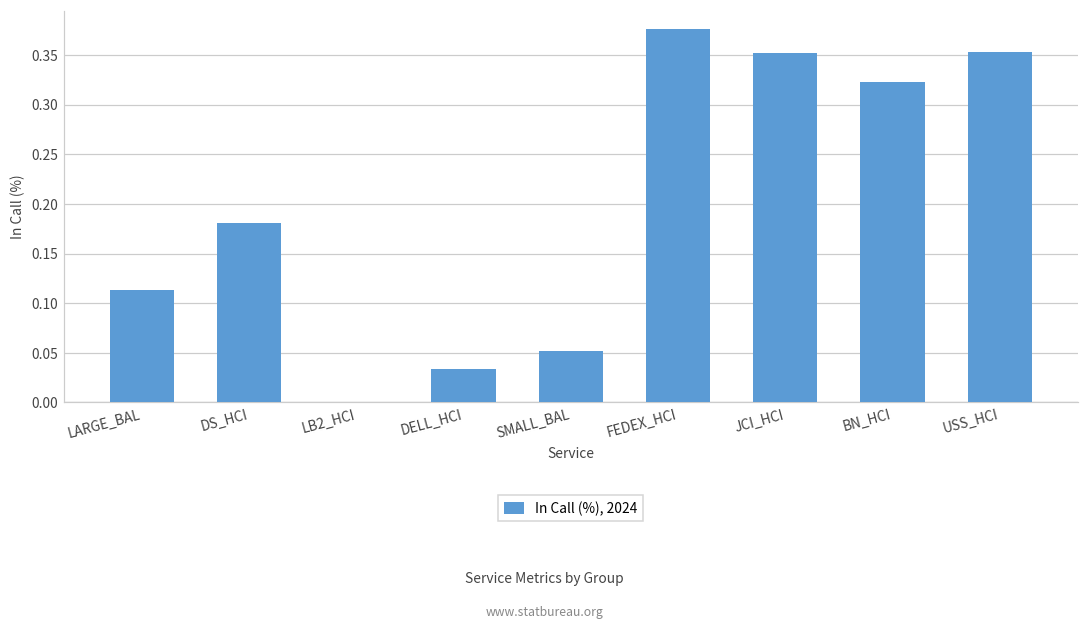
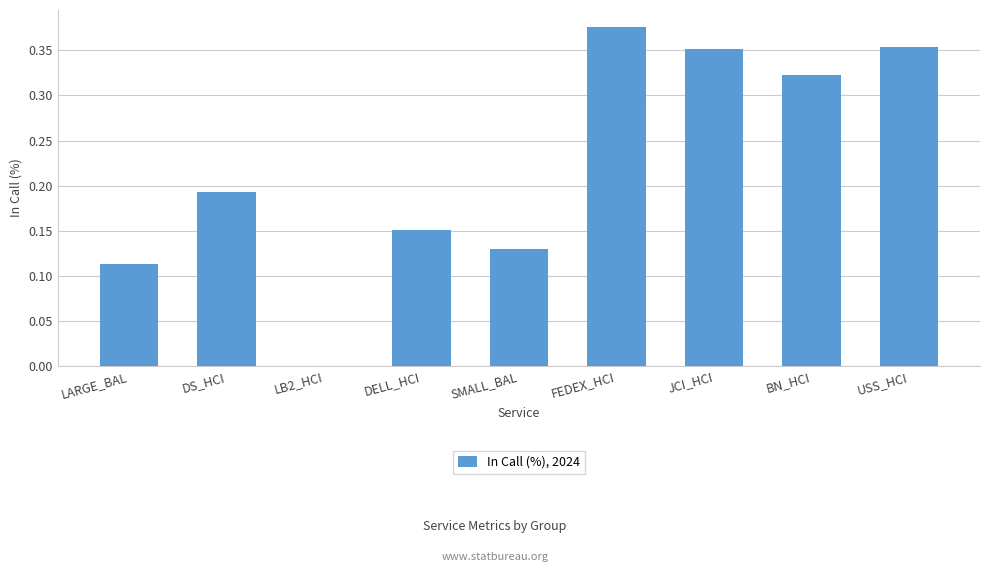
  {
    "LARGE_BAL": 0.11,
-   "DS_HCI": 0.18,
+   "DS_HCI": 0.19,
    "LB2_HCI": 0.00,
-   "DELL_HCI": 0.03,
-   "SMALL_BAL": 0.05,
+   "DELL_HCI": 0.15,
+   "SMALL_BAL": 0.13,
    "FEDEX_HCI": 0.38,
    "JCI_HCI": 0.35,
    "BN_HCI": 0.32,
    "USS_HCI": 0.35
  }
